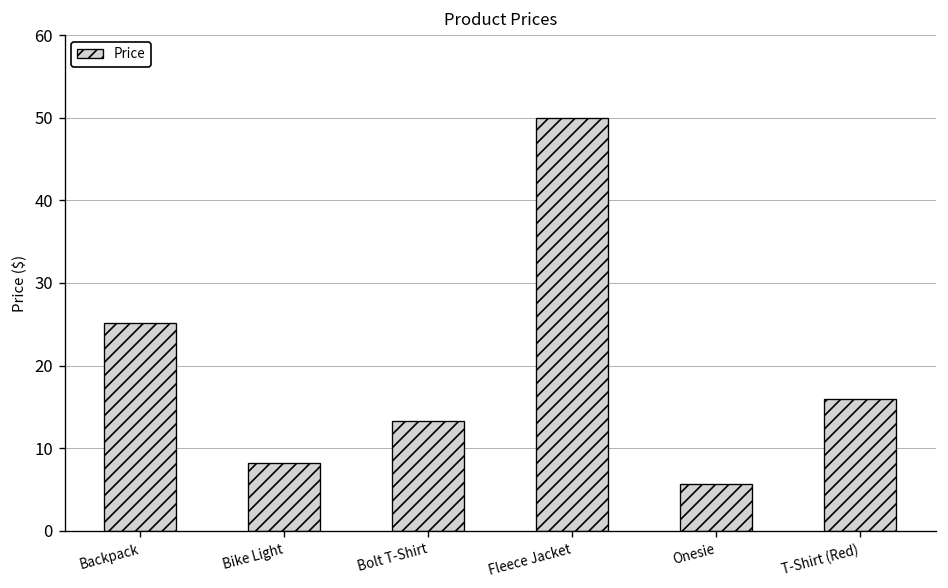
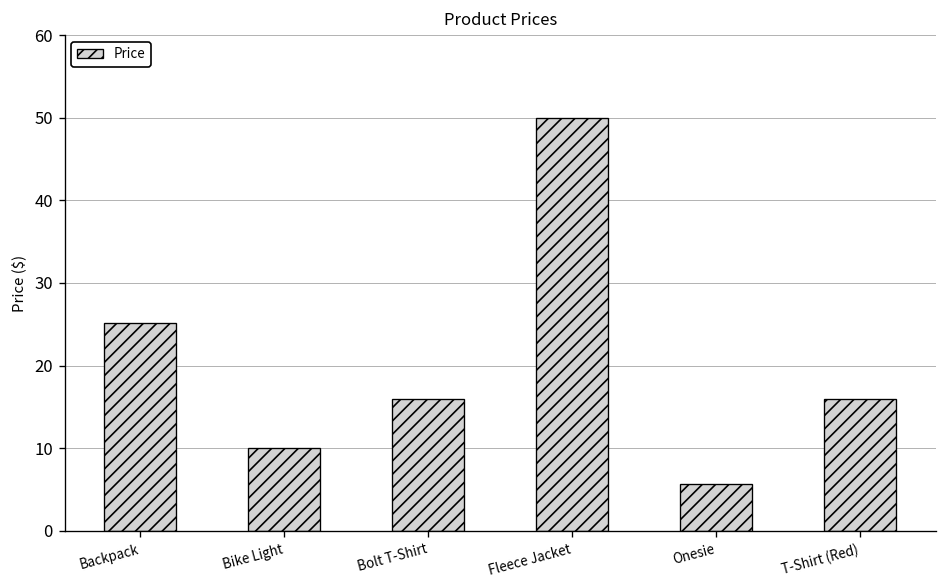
  {
    "Backpack": 25,
-   "Bike Light": 8,
-   "Bolt T-Shirt": 13,
+   "Bike Light": 10,
+   "Bolt T-Shirt": 16,
    "Fleece Jacket": 50,
    "Onesie": 6,
    "T-Shirt (Red)": 16
  }
